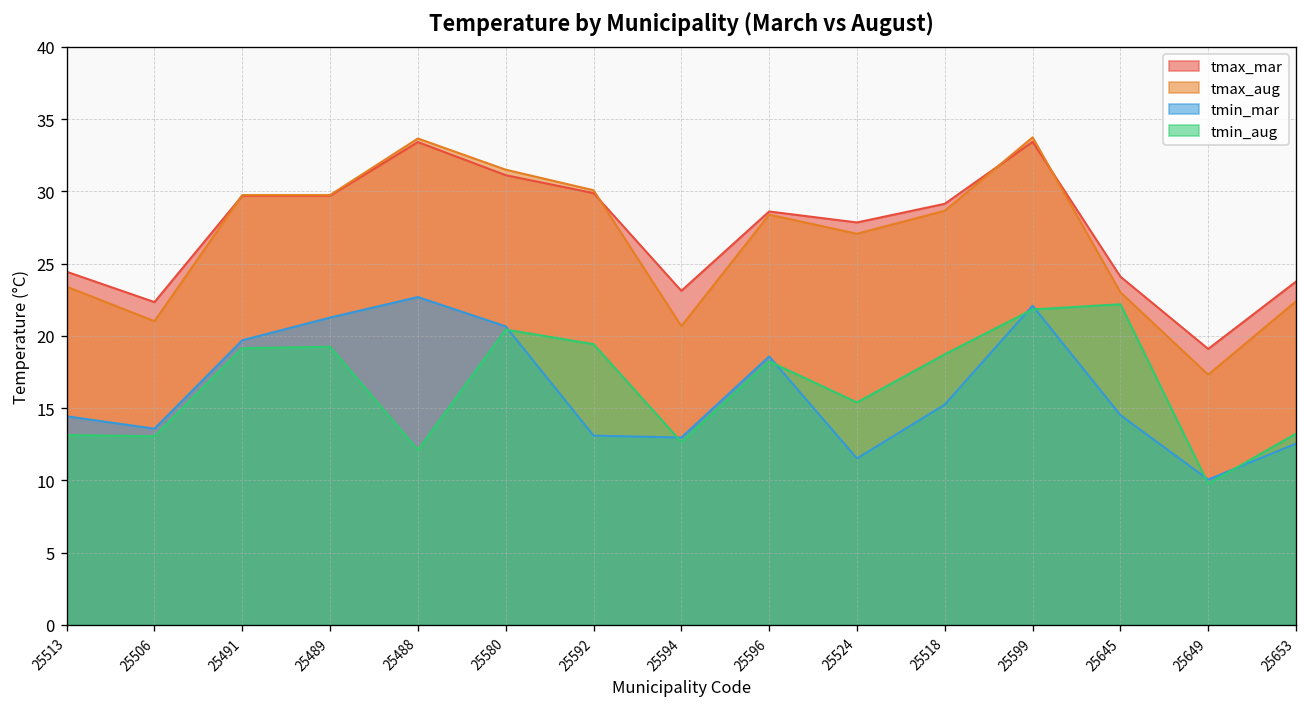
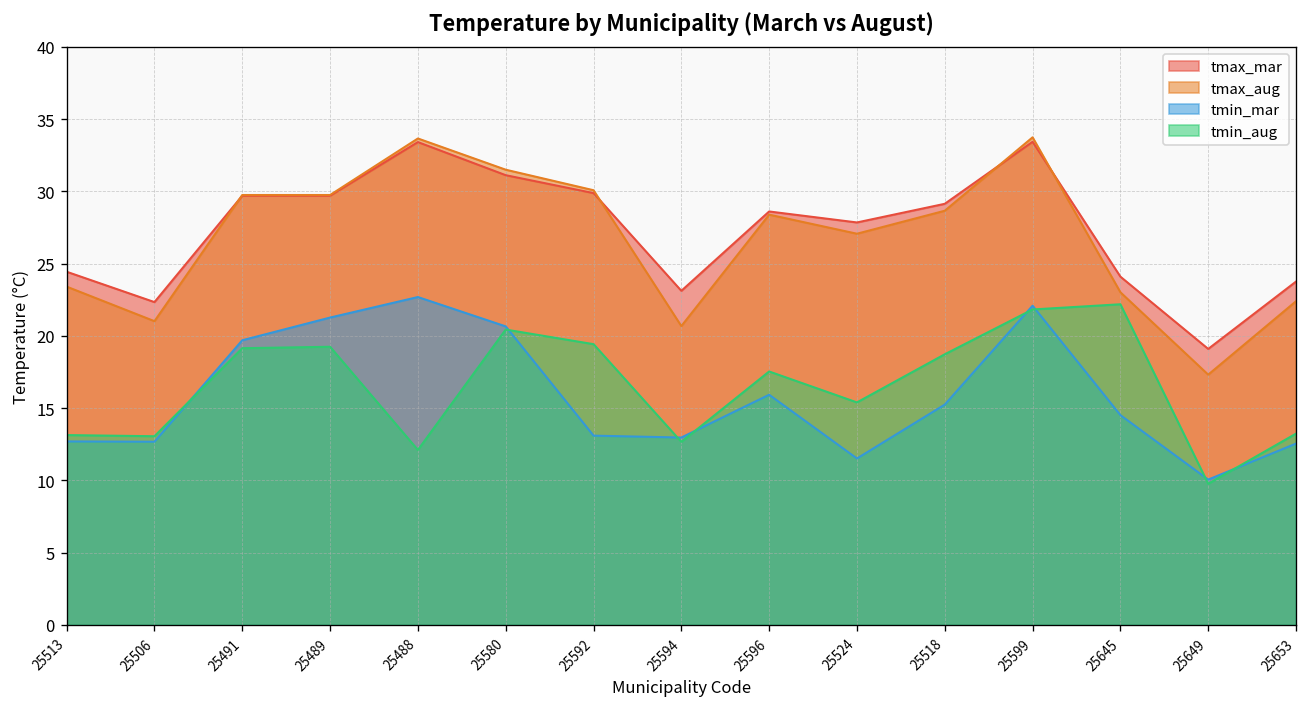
  {
    "tmin_mar": {
-     "25513": 14.4,
-     "25506": 13.6,
+     "25513": 12.7,
+     "25506": 12.7,
      "25491": 19.7,
      "25489": 21.3,
      "25488": 22.7,
      "25580": 20.7,
      "25592": 13.1,
      "25594": 13.0,
-     "25596": 18.6,
+     "25596": 15.9,
      "25524": 11.5,
      "25518": 15.3,
      "25599": 22.1,
      "25645": 14.5,
      "25649": 10.1,
      "25653": 12.6
    },
    "tmin_aug": {
      "25513": 13.1,
      "25506": 13.1,
      "25491": 19.2,
      "25489": 19.3,
      "25488": 12.1,
      "25580": 20.4,
      "25592": 19.4,
      "25594": 12.7,
-     "25596": 18.2,
+     "25596": 17.5,
      "25524": 15.4,
      "25518": 18.7,
      "25599": 21.8,
      "25645": 22.2,
      "25649": 9.8,
      "25653": 13.2
    }
  }
